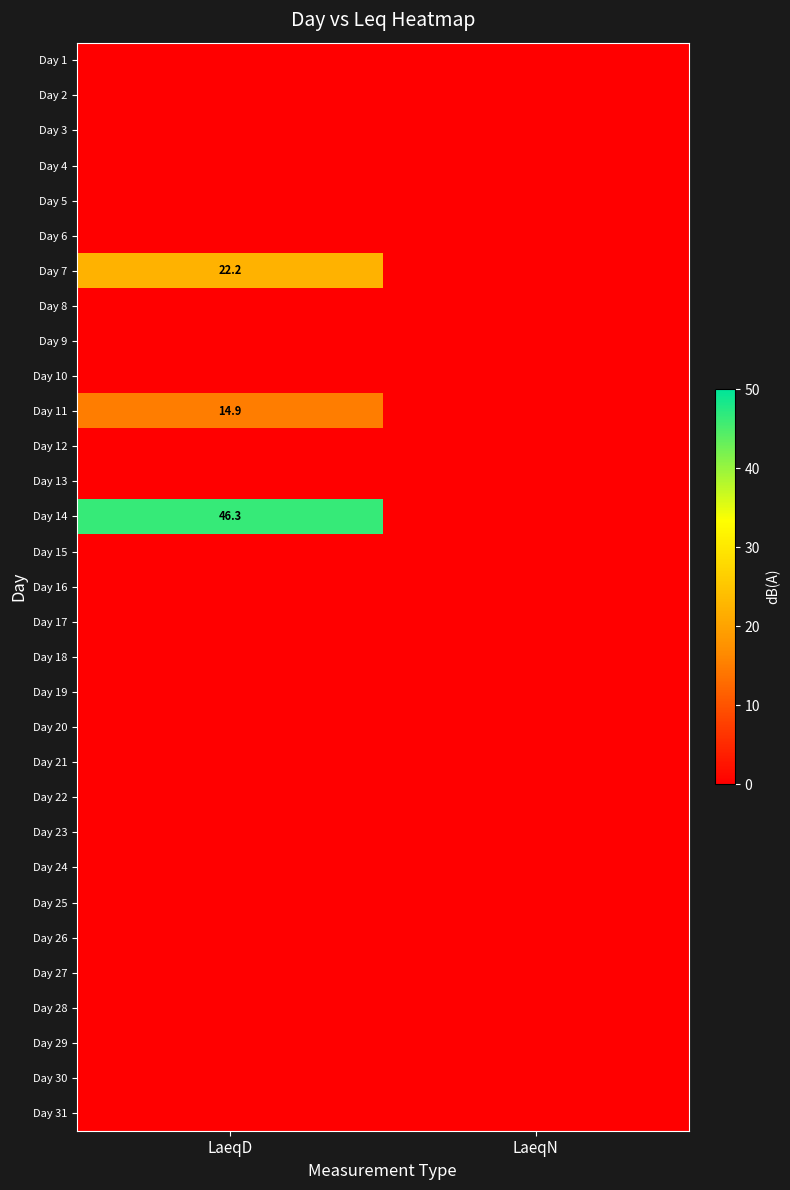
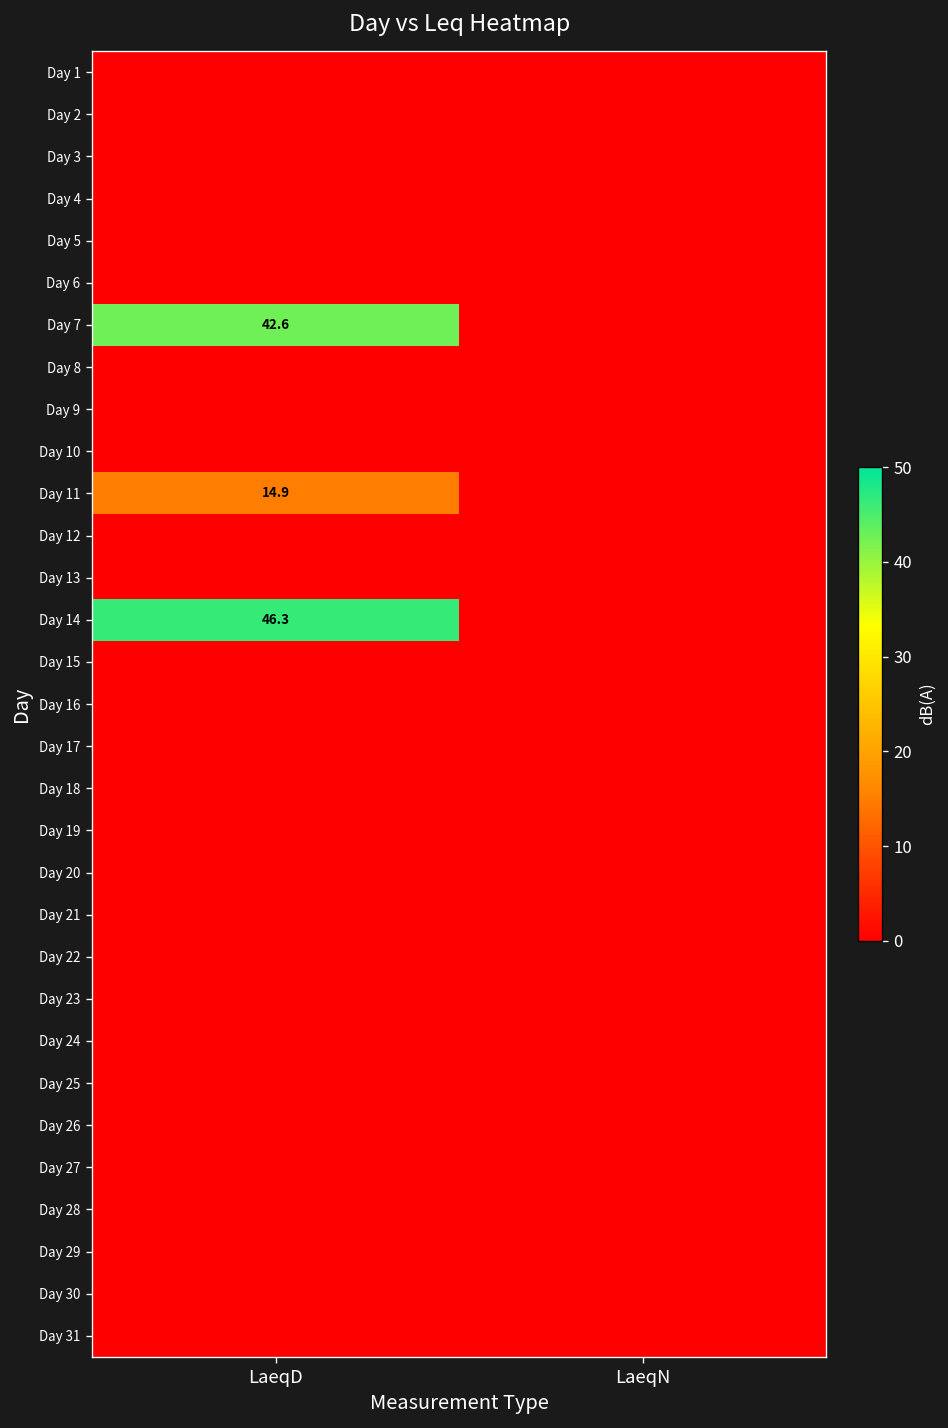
  {
    "Day 7": {
-     "LaeqD": 22.2
+     "LaeqD": 42.6
    },
    "Day 11": {
      "LaeqD": 14.9
    },
    "Day 14": {
      "LaeqD": 46.3
    }
  }
